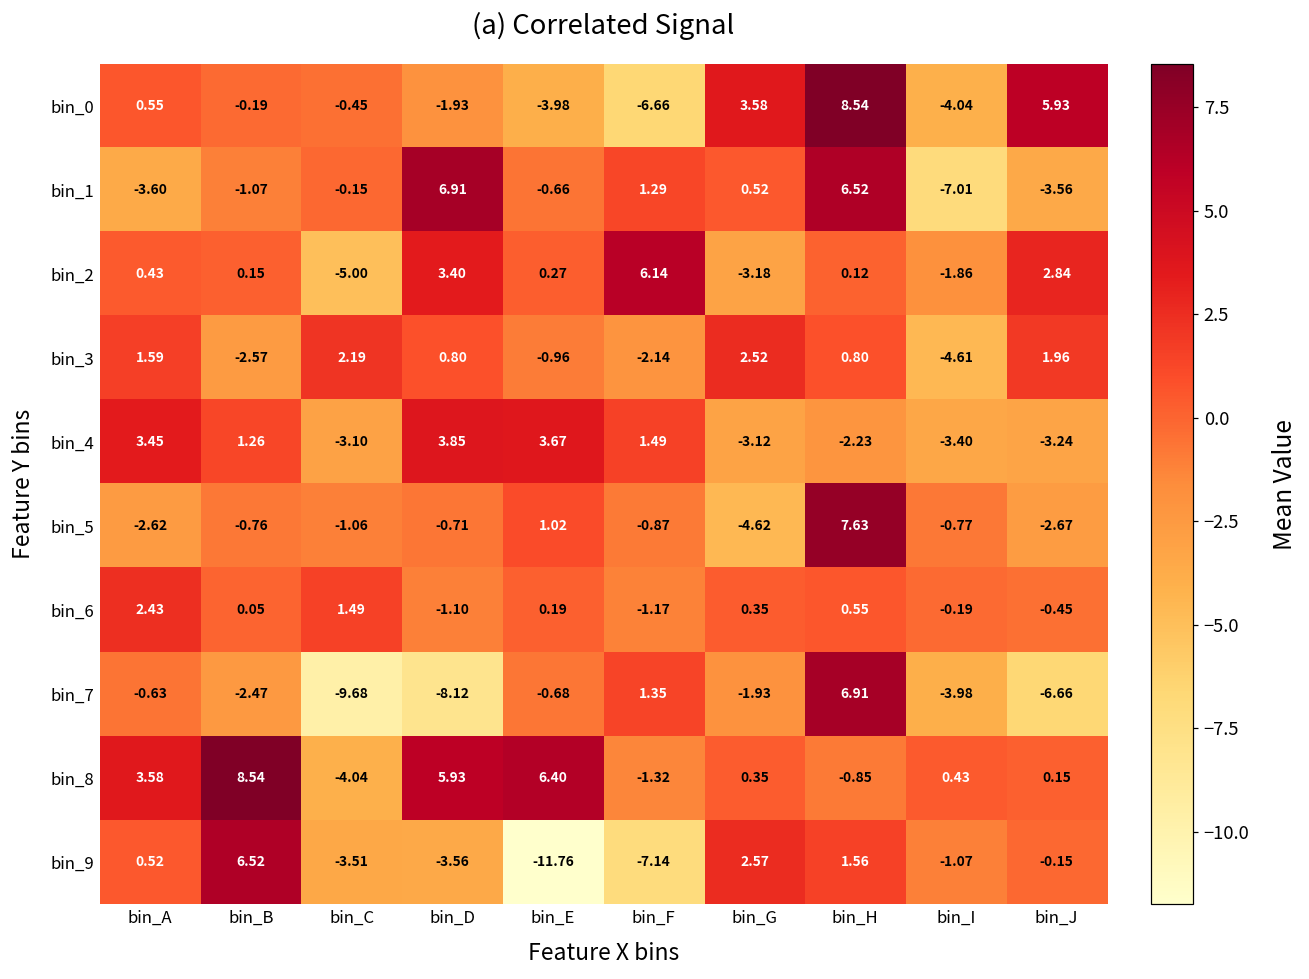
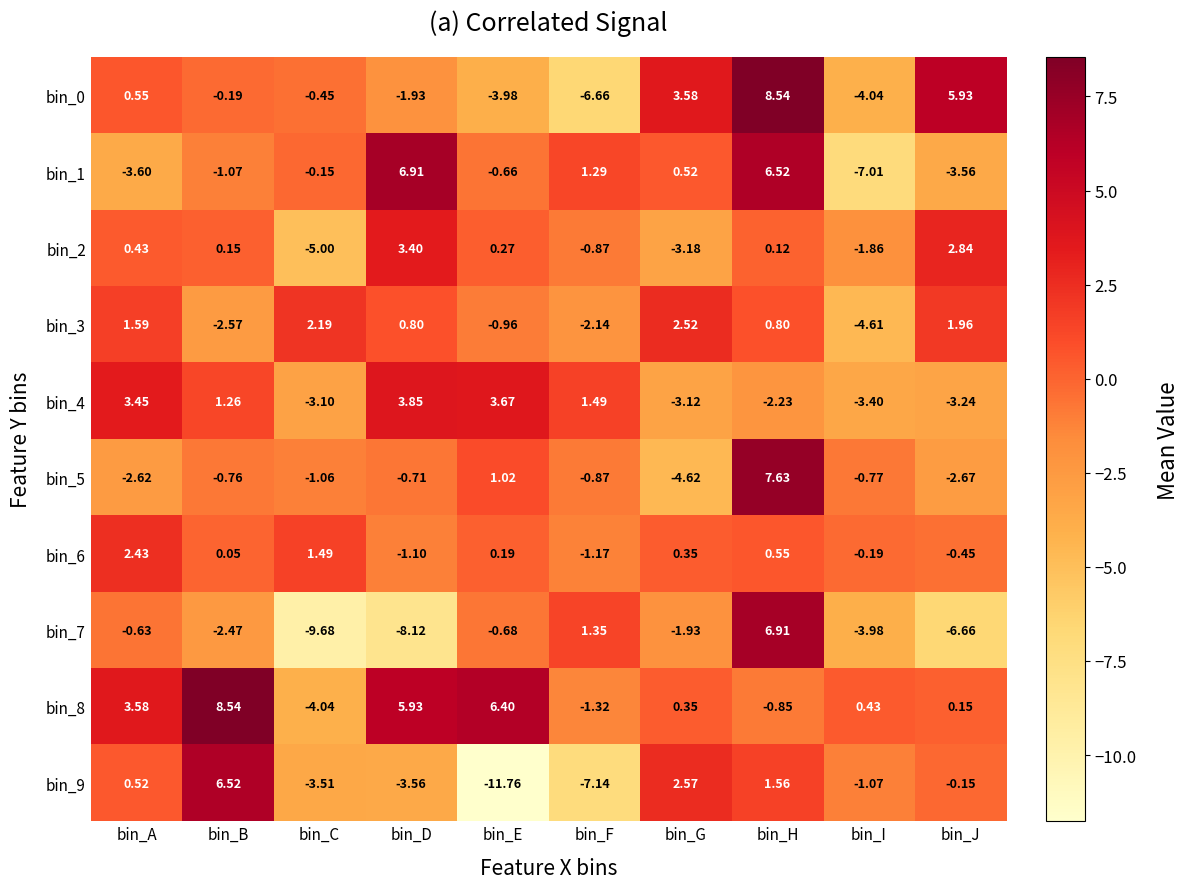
  {
    "bin_0": {
      "bin_A": 0.55,
      "bin_B": -0.19,
      "bin_C": -0.45,
      "bin_D": -1.93,
      "bin_E": -3.98,
      "bin_F": -6.66,
      "bin_G": 3.58,
      "bin_H": 8.54,
      "bin_I": -4.04,
      "bin_J": 5.93
    },
    "bin_1": {
      "bin_A": -3.60,
      "bin_B": -1.07,
      "bin_C": -0.15,
      "bin_D": 6.91,
      "bin_E": -0.66,
      "bin_F": 1.29,
      "bin_G": 0.52,
      "bin_H": 6.52,
      "bin_I": -7.01,
      "bin_J": -3.56
    },
    "bin_2": {
      "bin_A": 0.43,
      "bin_B": 0.15,
      "bin_C": -5.00,
      "bin_D": 3.40,
      "bin_E": 0.27,
-     "bin_F": 6.14,
+     "bin_F": -0.87,
      "bin_G": -3.18,
      "bin_H": 0.12,
      "bin_I": -1.86,
      "bin_J": 2.84
    },
    "bin_3": {
      "bin_A": 1.59,
      "bin_B": -2.57,
      "bin_C": 2.19,
      "bin_D": 0.80,
      "bin_E": -0.96,
      "bin_F": -2.14,
      "bin_G": 2.52,
      "bin_H": 0.80,
      "bin_I": -4.61,
      "bin_J": 1.96
    },
    "bin_4": {
      "bin_A": 3.45,
      "bin_B": 1.26,
      "bin_C": -3.10,
      "bin_D": 3.85,
      "bin_E": 3.67,
      "bin_F": 1.49,
      "bin_G": -3.12,
      "bin_H": -2.23,
      "bin_I": -3.40,
      "bin_J": -3.24
    },
    "bin_5": {
      "bin_A": -2.62,
      "bin_B": -0.76,
      "bin_C": -1.06,
      "bin_D": -0.71,
      "bin_E": 1.02,
      "bin_F": -0.87,
      "bin_G": -4.62,
      "bin_H": 7.63,
      "bin_I": -0.77,
      "bin_J": -2.67
    },
    "bin_6": {
      "bin_A": 2.43,
      "bin_B": 0.05,
      "bin_C": 1.49,
      "bin_D": -1.10,
      "bin_E": 0.19,
      "bin_F": -1.17,
      "bin_G": 0.35,
      "bin_H": 0.55,
      "bin_I": -0.19,
      "bin_J": -0.45
    },
    "bin_7": {
      "bin_A": -0.63,
      "bin_B": -2.47,
      "bin_C": -9.68,
      "bin_D": -8.12,
      "bin_E": -0.68,
      "bin_F": 1.35,
      "bin_G": -1.93,
      "bin_H": 6.91,
      "bin_I": -3.98,
      "bin_J": -6.66
    },
    "bin_8": {
      "bin_A": 3.58,
      "bin_B": 8.54,
      "bin_C": -4.04,
      "bin_D": 5.93,
      "bin_E": 6.40,
      "bin_F": -1.32,
      "bin_G": 0.35,
      "bin_H": -0.85,
      "bin_I": 0.43,
      "bin_J": 0.15
    },
    "bin_9": {
      "bin_A": 0.52,
      "bin_B": 6.52,
      "bin_C": -3.51,
      "bin_D": -3.56,
      "bin_E": -11.76,
      "bin_F": -7.14,
      "bin_G": 2.57,
      "bin_H": 1.56,
      "bin_I": -1.07,
      "bin_J": -0.15
    }
  }
